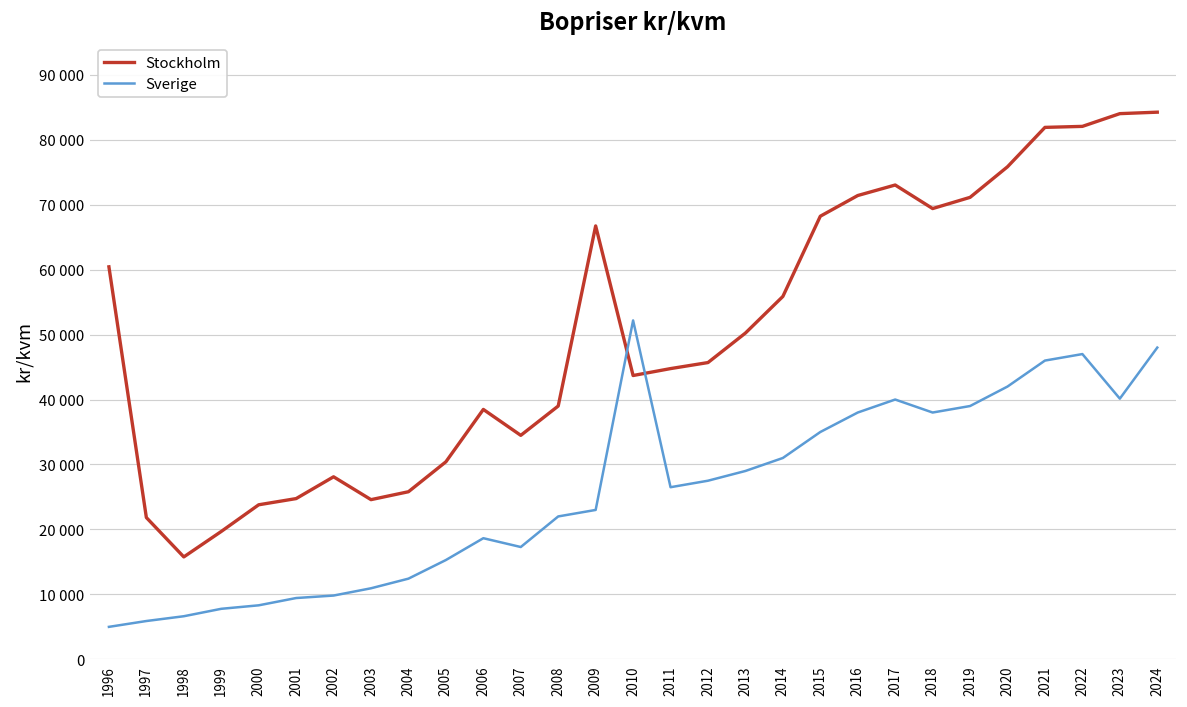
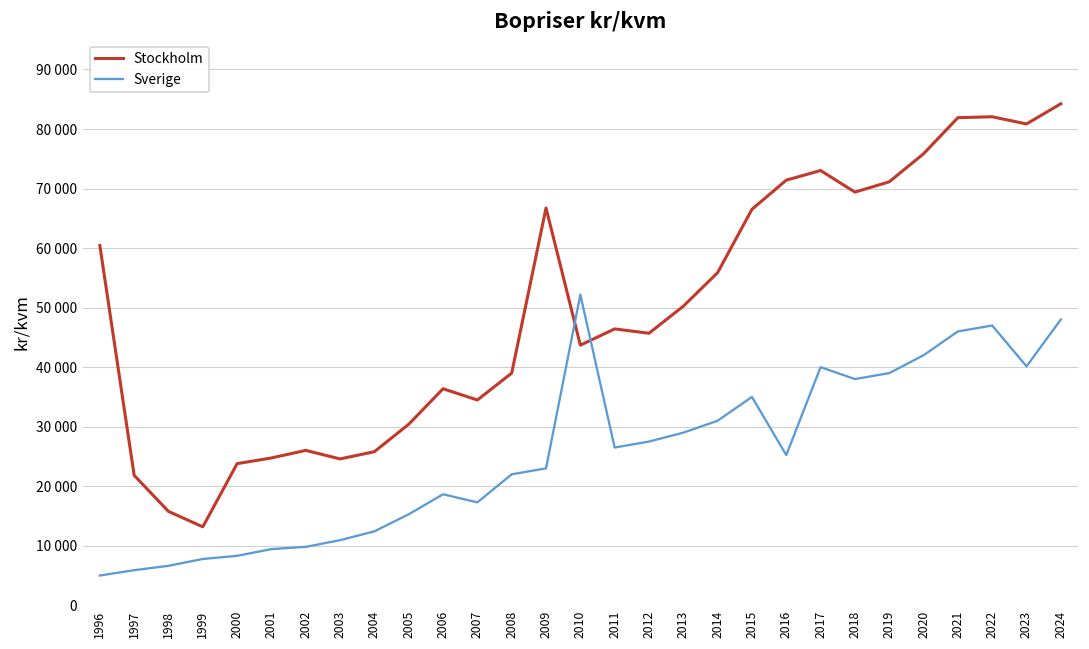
  {
    "Stockholm": {
      "1996": 60000,
      "1997": 22000,
      "1998": 16000,
-     "1999": 20000,
+     "1999": 13000,
      "2000": 24000,
      "2001": 25000,
-     "2002": 28000,
+     "2002": 26000,
      "2003": 25000,
      "2004": 26000,
      "2005": 30000,
-     "2006": 38000,
+     "2006": 36000,
      "2007": 34000,
      "2008": 39000,
      "2009": 67000,
      "2010": 44000,
-     "2011": 45000,
+     "2011": 46000,
      "2012": 46000,
      "2013": 50000,
      "2014": 56000,
-     "2015": 68000,
+     "2015": 67000,
      "2016": 71000,
      "2017": 73000,
      "2018": 69000,
      "2019": 71000,
      "2020": 76000,
      "2021": 82000,
      "2022": 82000,
-     "2023": 84000,
+     "2023": 81000,
      "2024": 84000
    },
    "Sverige": {
      "1996": 5000,
      "1997": 6000,
      "1998": 7000,
      "1999": 8000,
      "2000": 8000,
      "2001": 9000,
      "2002": 10000,
      "2003": 11000,
      "2004": 12000,
      "2005": 15000,
      "2006": 19000,
      "2007": 17000,
      "2008": 22000,
      "2009": 23000,
      "2010": 52000,
      "2011": 27000,
      "2012": 28000,
      "2013": 29000,
      "2014": 31000,
      "2015": 35000,
-     "2016": 38000,
+     "2016": 25000,
      "2017": 40000,
      "2018": 38000,
      "2019": 39000,
      "2020": 42000,
      "2021": 46000,
      "2022": 47000,
      "2023": 40000,
      "2024": 48000
    }
  }
